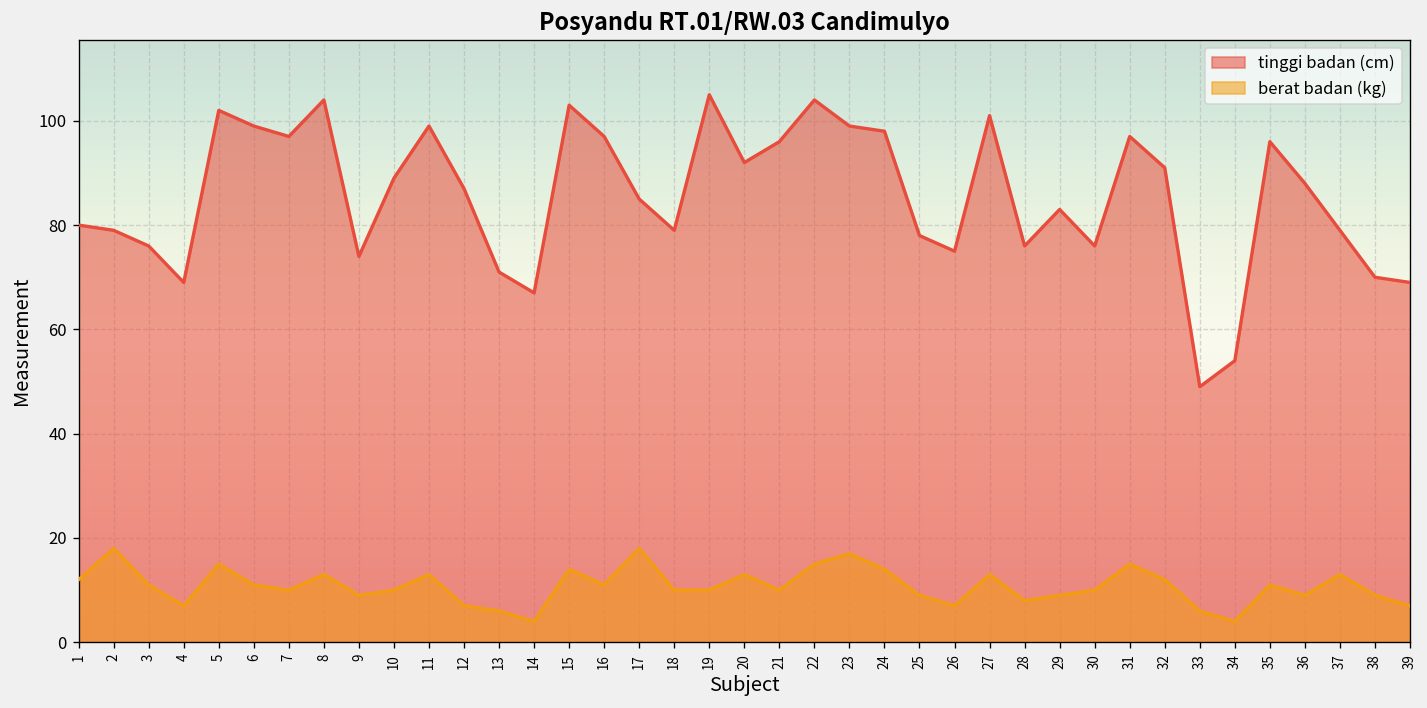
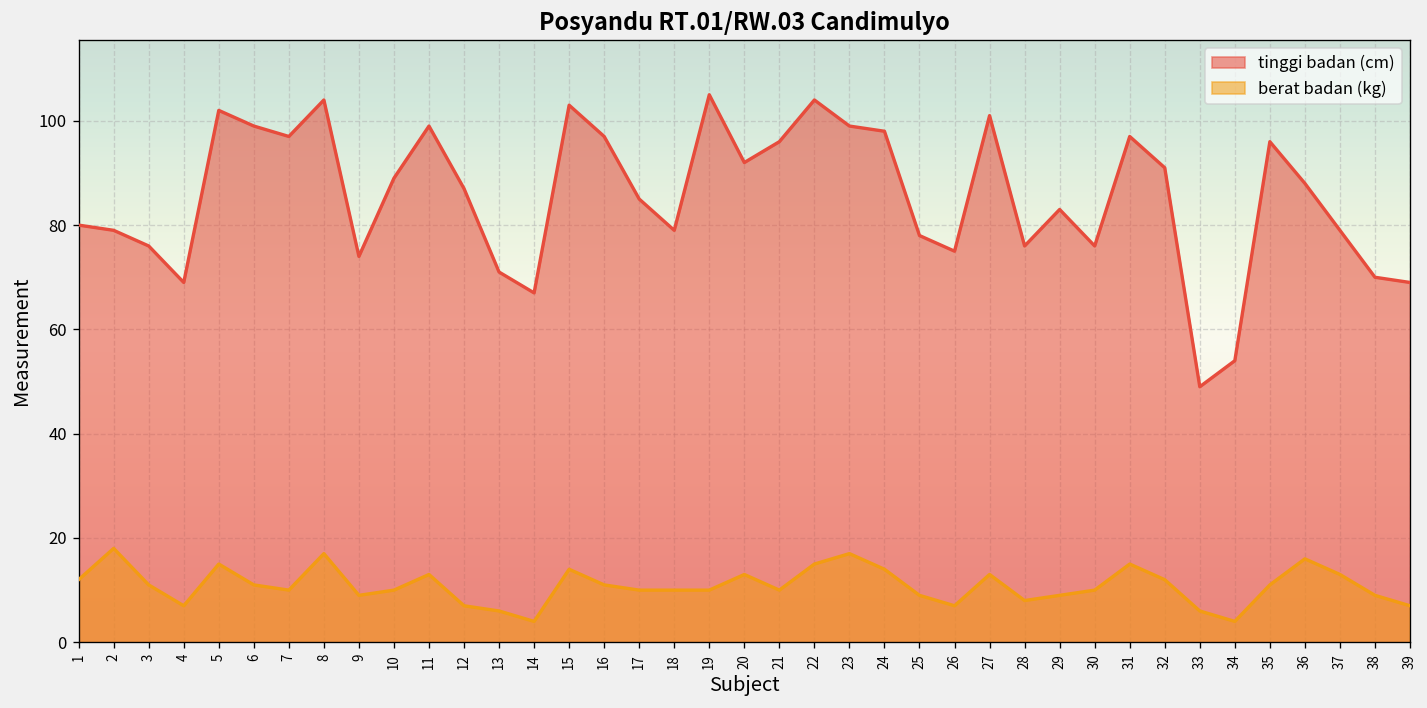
  {
    "tinggi badan (cm)": {
      "1": 80,
      "2": 79,
      "3": 76,
      "4": 69,
      "5": 102,
      "6": 99,
      "7": 97,
      "8": 104,
      "9": 74,
      "10": 89,
      "11": 99,
      "12": 87,
      "13": 71,
      "14": 67,
      "15": 103,
      "16": 97,
      "17": 85,
      "18": 79,
      "19": 105,
      "20": 92,
      "21": 96,
      "22": 104,
      "23": 99,
      "24": 98,
      "25": 78,
      "26": 75,
      "27": 101,
      "28": 76,
      "29": 83,
      "30": 76,
      "31": 97,
      "32": 91,
      "33": 49,
      "34": 54,
      "35": 96,
      "36": 88,
      "37": 79,
      "38": 70,
      "39": 69
    },
    "berat badan (kg)": {
      "1": 12,
      "2": 18,
      "3": 11,
      "4": 7,
      "5": 15,
      "6": 11,
      "7": 10,
-     "8": 13,
+     "8": 17,
      "9": 9,
      "10": 10,
      "11": 13,
      "12": 7,
      "13": 6,
      "14": 4,
      "15": 14,
      "16": 11,
-     "17": 18,
+     "17": 10,
      "18": 10,
      "19": 10,
      "20": 13,
      "21": 10,
      "22": 15,
      "23": 17,
      "24": 14,
      "25": 9,
      "26": 7,
      "27": 13,
      "28": 8,
      "29": 9,
      "30": 10,
      "31": 15,
      "32": 12,
      "33": 6,
      "34": 4,
      "35": 11,
-     "36": 9,
+     "36": 16,
      "37": 13,
      "38": 9,
      "39": 7
    }
  }
